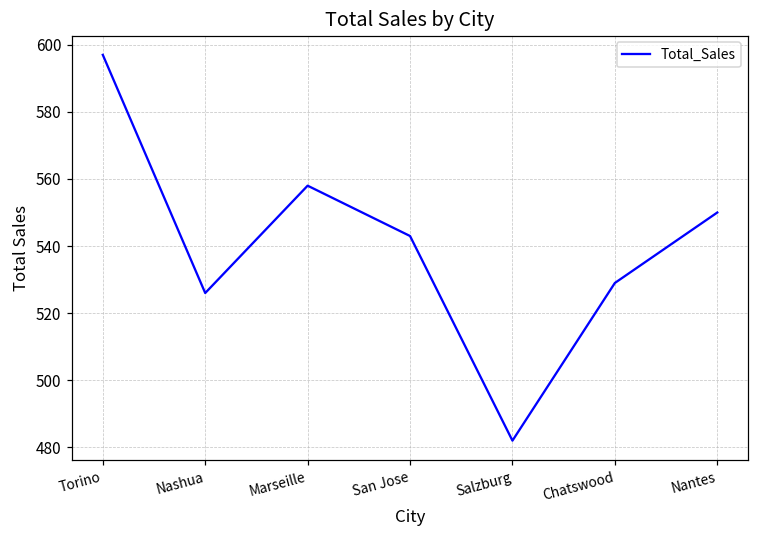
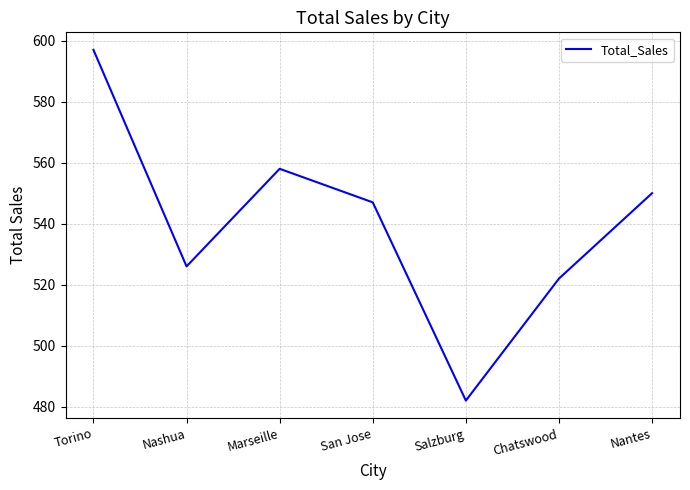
  {
    "Torino": 597,
    "Nashua": 526,
    "Marseille": 558,
-   "San Jose": 543,
+   "San Jose": 547,
    "Salzburg": 482,
-   "Chatswood": 529,
+   "Chatswood": 522,
    "Nantes": 550
  }
